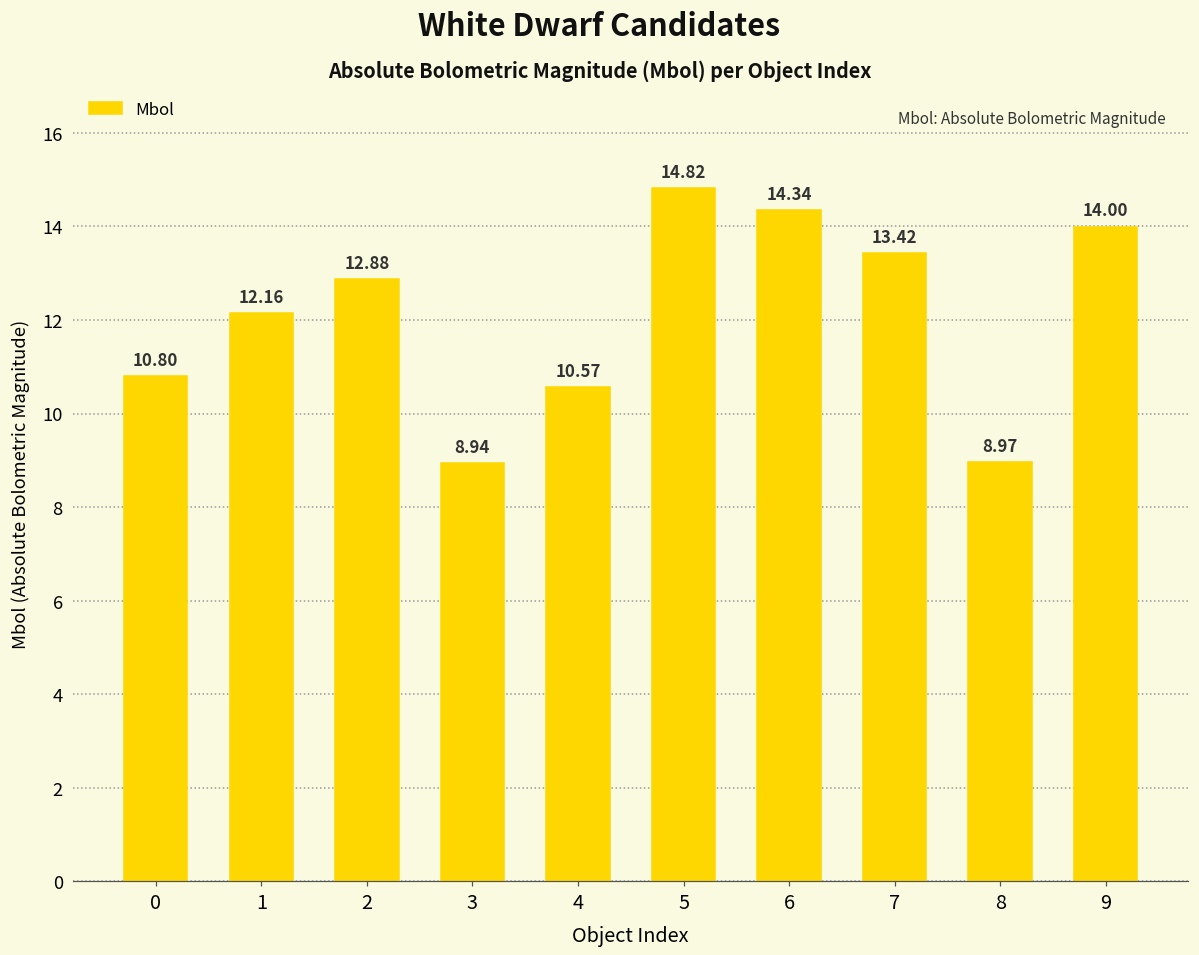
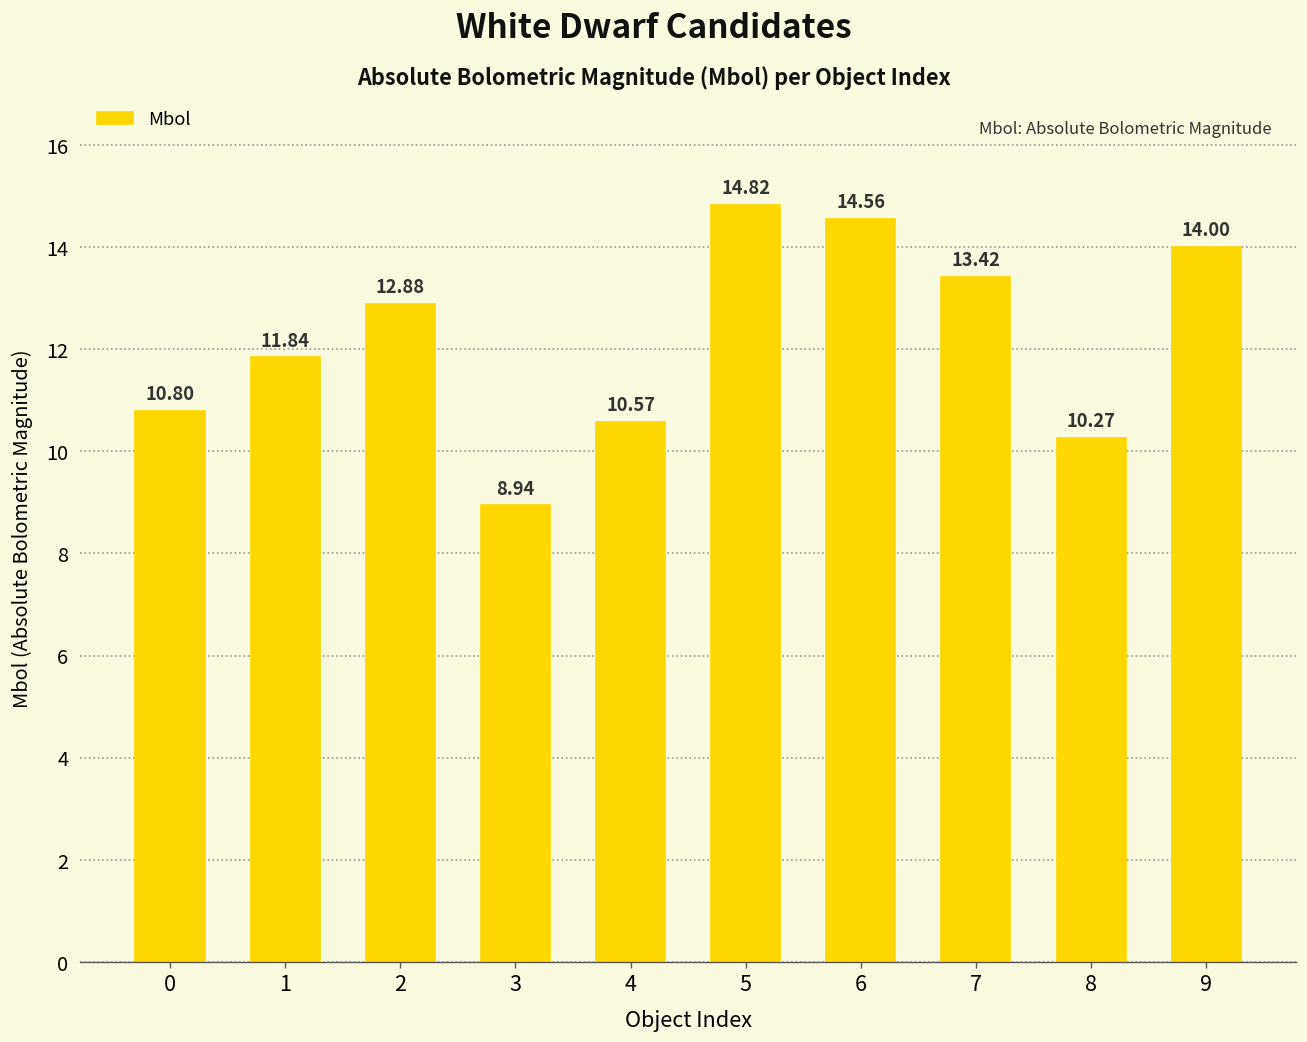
  {
    "0": 10.80,
-   "1": 12.16,
+   "1": 11.84,
    "2": 12.88,
    "3": 8.94,
    "4": 10.57,
    "5": 14.82,
-   "6": 14.34,
+   "6": 14.56,
    "7": 13.42,
-   "8": 8.97,
+   "8": 10.27,
    "9": 14.00
  }
